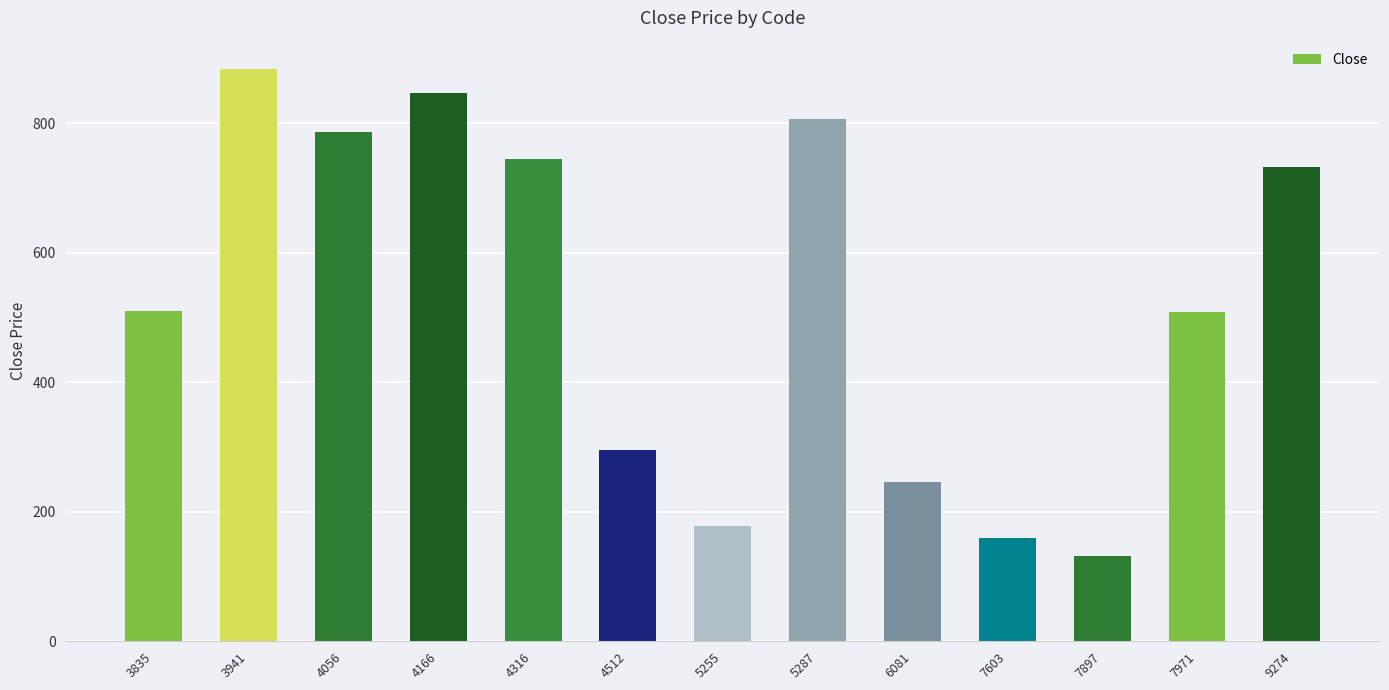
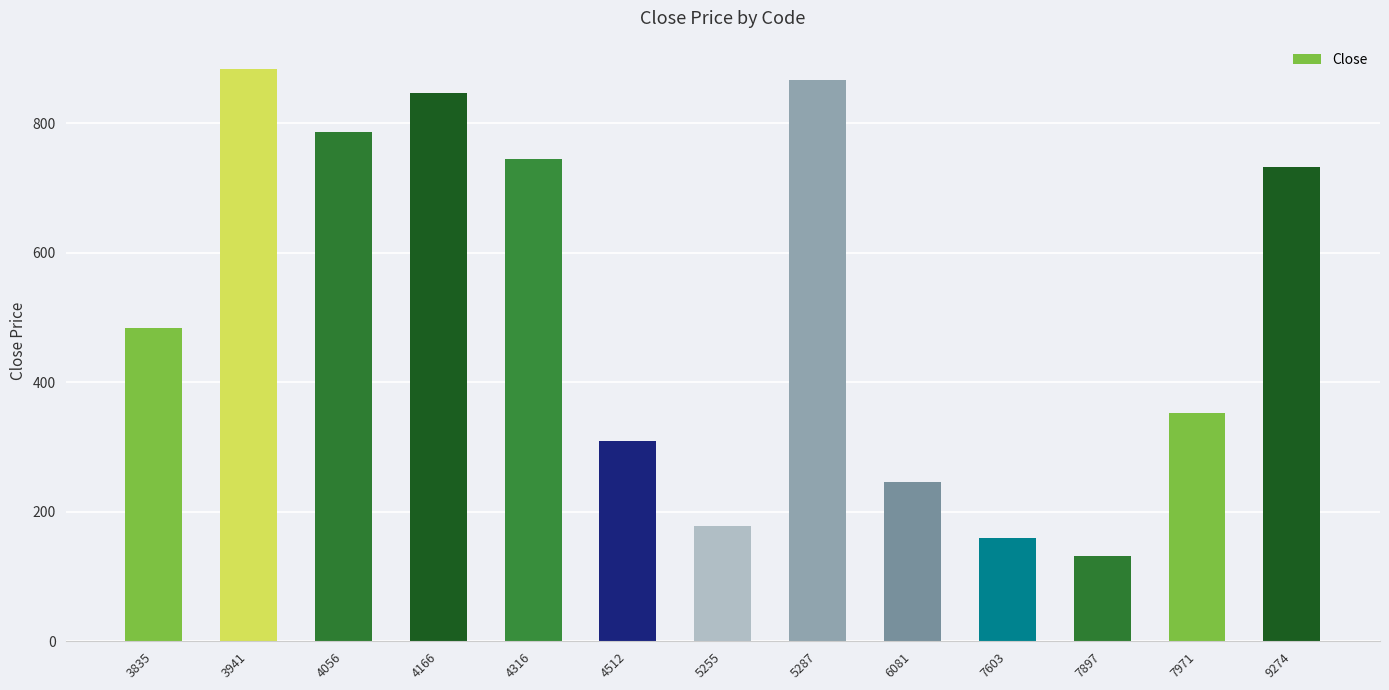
  {
-   "3835": 510,
+   "3835": 480,
    "3941": 880,
    "4056": 790,
    "4166": 850,
    "4316": 750,
-   "4512": 300,
+   "4512": 310,
    "5255": 180,
-   "5287": 810,
+   "5287": 870,
    "6081": 250,
    "7603": 160,
    "7897": 130,
-   "7971": 510,
+   "7971": 350,
    "9274": 730
  }
